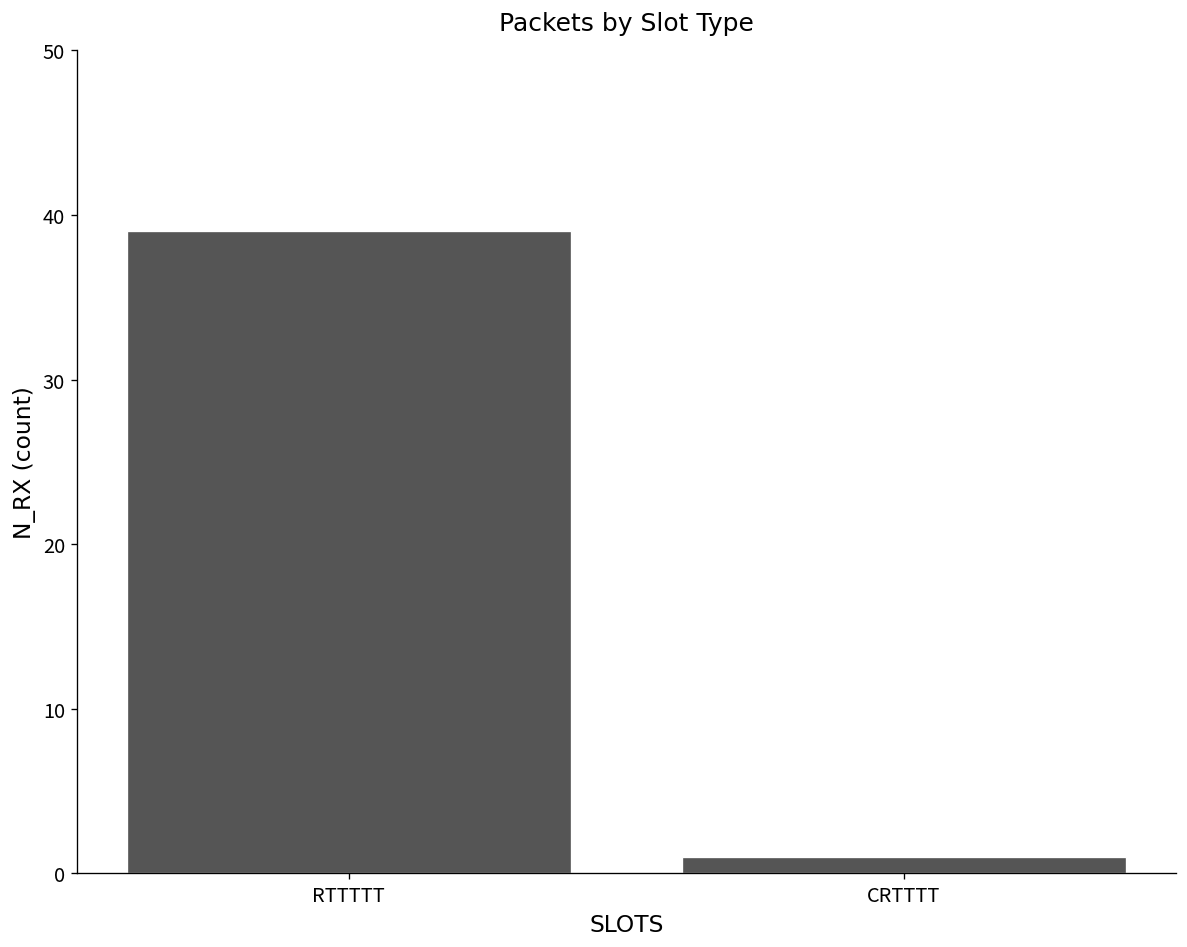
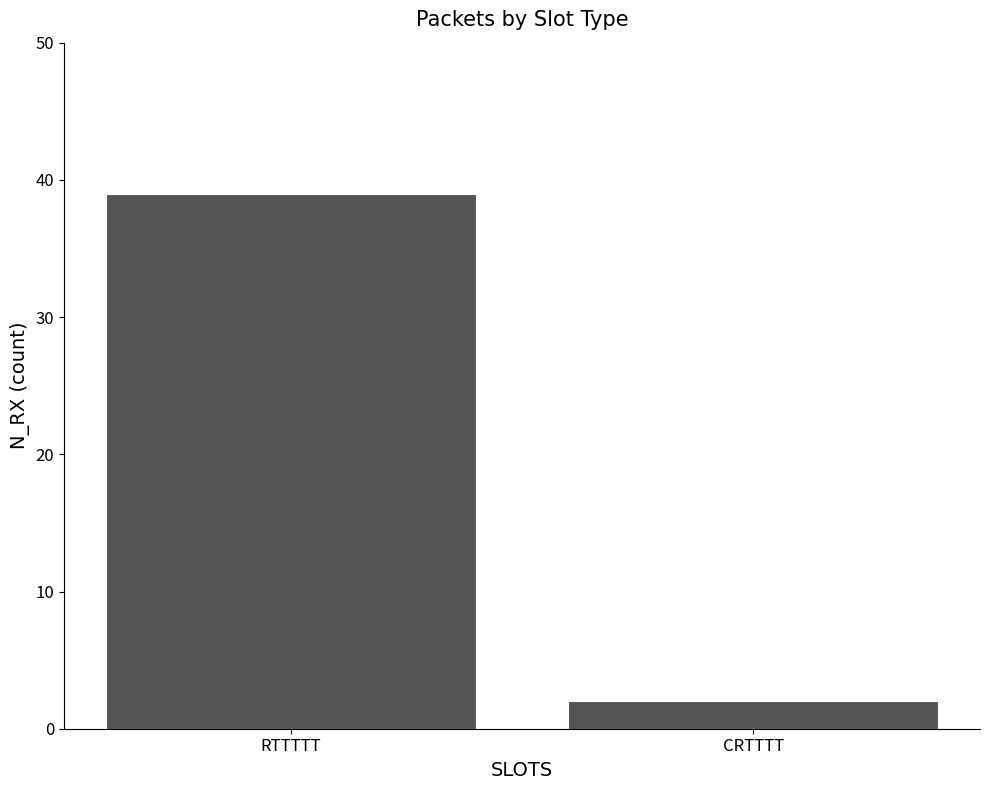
  {
    "RTTTTT": 39,
-   "CRTTTT": 1
+   "CRTTTT": 2
  }
